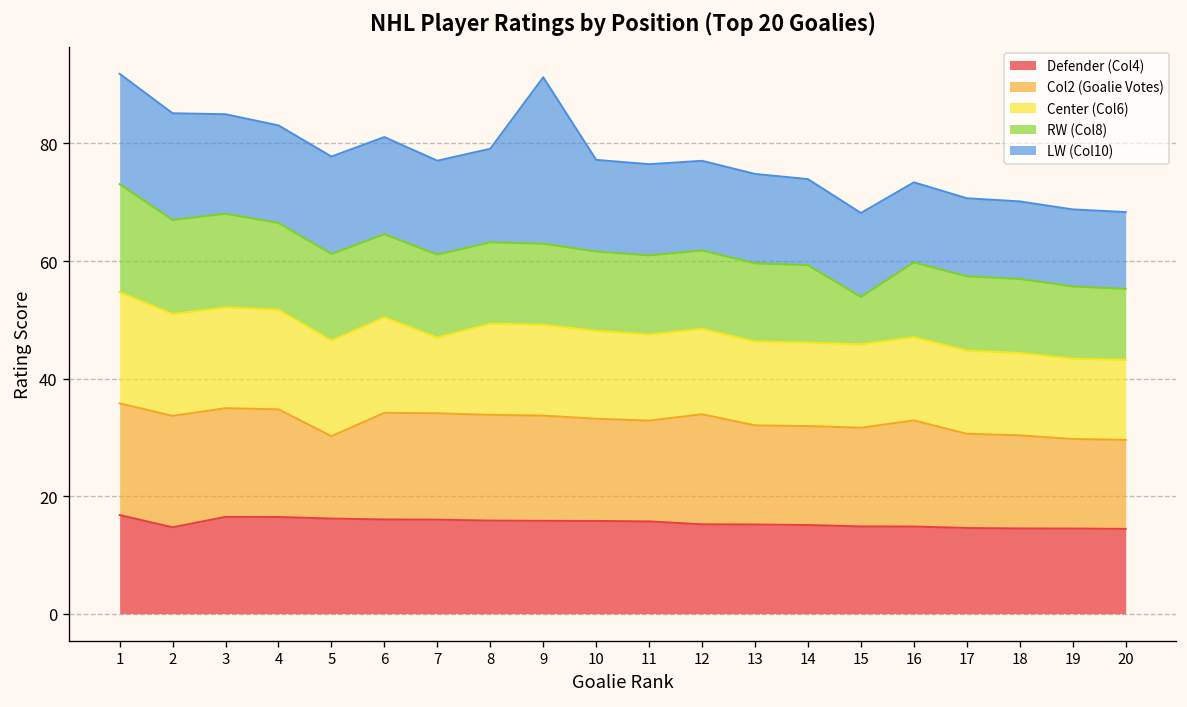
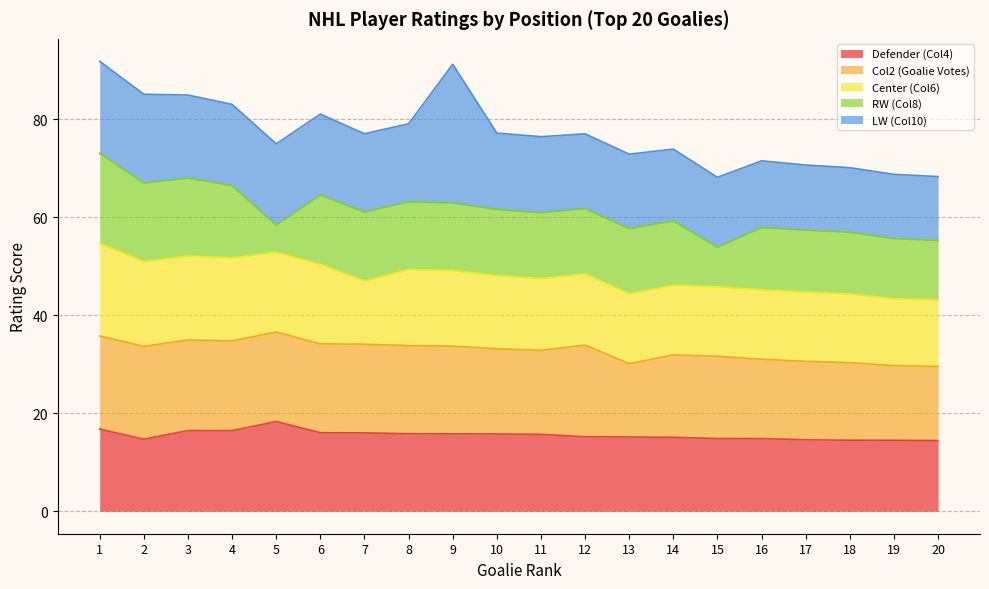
  {
    "Defender (Col4)": {
      "1": 17,
      "2": 15,
      "3": 16,
      "4": 16,
-     "5": 16,
+     "5": 18,
      "6": 16,
      "7": 16,
      "8": 16,
      "9": 16,
      "10": 16,
      "11": 16,
      "12": 15,
      "13": 15,
      "14": 15,
      "15": 15,
      "16": 15,
      "17": 15,
      "18": 14,
      "19": 14,
      "20": 14
    },
    "Col2 (Goalie Votes)": {
      "1": 19,
      "2": 19,
      "3": 18,
      "4": 18,
-     "5": 14,
+     "5": 18,
      "6": 18,
      "7": 18,
      "8": 18,
      "9": 18,
      "10": 17,
      "11": 17,
      "12": 19,
-     "13": 17,
+     "13": 15,
      "14": 17,
      "15": 17,
-     "16": 18,
+     "16": 16,
      "17": 16,
      "18": 16,
      "19": 15,
      "20": 15
    },
    "Center (Col6)": {
      "1": 19,
      "2": 17,
      "3": 17,
      "4": 17,
      "5": 16,
      "6": 16,
      "7": 13,
      "8": 16,
      "9": 15,
      "10": 15,
      "11": 15,
      "12": 15,
      "13": 14,
      "14": 14,
      "15": 14,
      "16": 14,
      "17": 14,
      "18": 14,
      "19": 14,
      "20": 14
    },
    "RW (Col8)": {
      "1": 18,
      "2": 16,
      "3": 16,
      "4": 15,
-     "5": 15,
+     "5": 6,
      "6": 14,
      "7": 14,
      "8": 14,
      "9": 14,
      "10": 13,
      "11": 13,
      "12": 13,
      "13": 13,
      "14": 13,
      "15": 8,
      "16": 13,
      "17": 13,
      "18": 13,
      "19": 12,
      "20": 12
    },
    "LW (Col10)": {
      "1": 19,
      "2": 18,
      "3": 17,
      "4": 17,
      "5": 17,
      "6": 17,
      "7": 16,
      "8": 16,
      "9": 28,
      "10": 16,
      "11": 16,
      "12": 15,
      "13": 15,
      "14": 15,
      "15": 14,
      "16": 14,
      "17": 13,
      "18": 13,
      "19": 13,
      "20": 13
    }
  }
